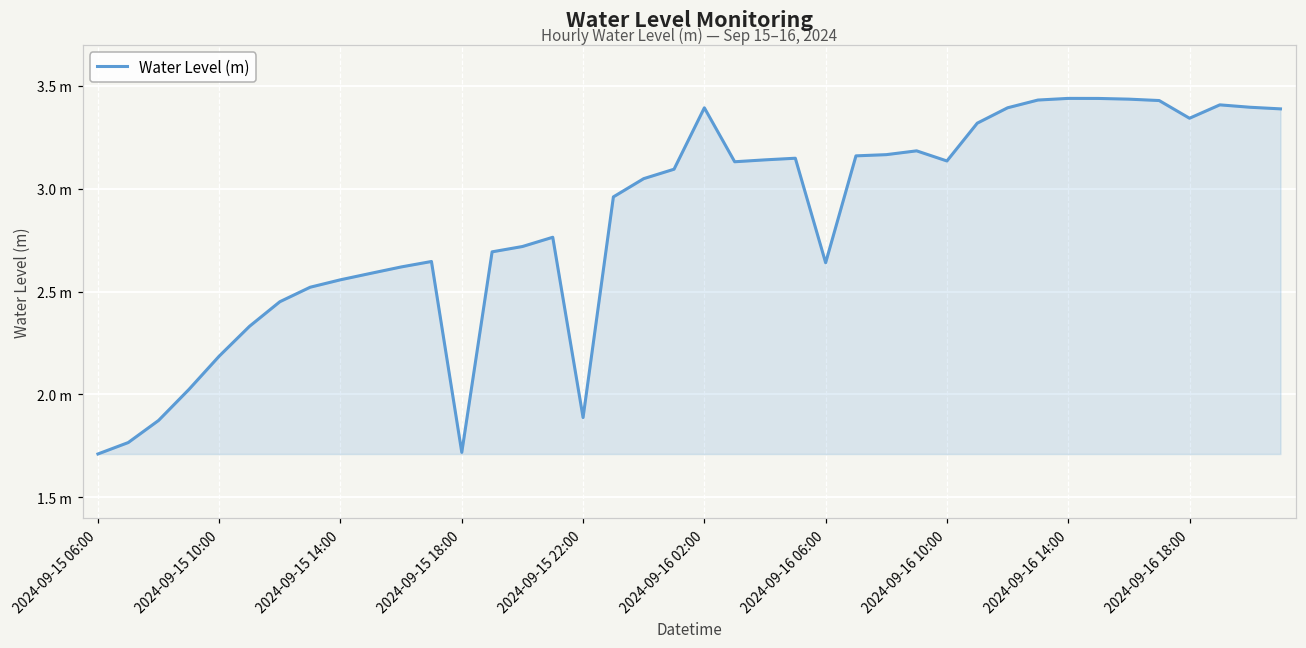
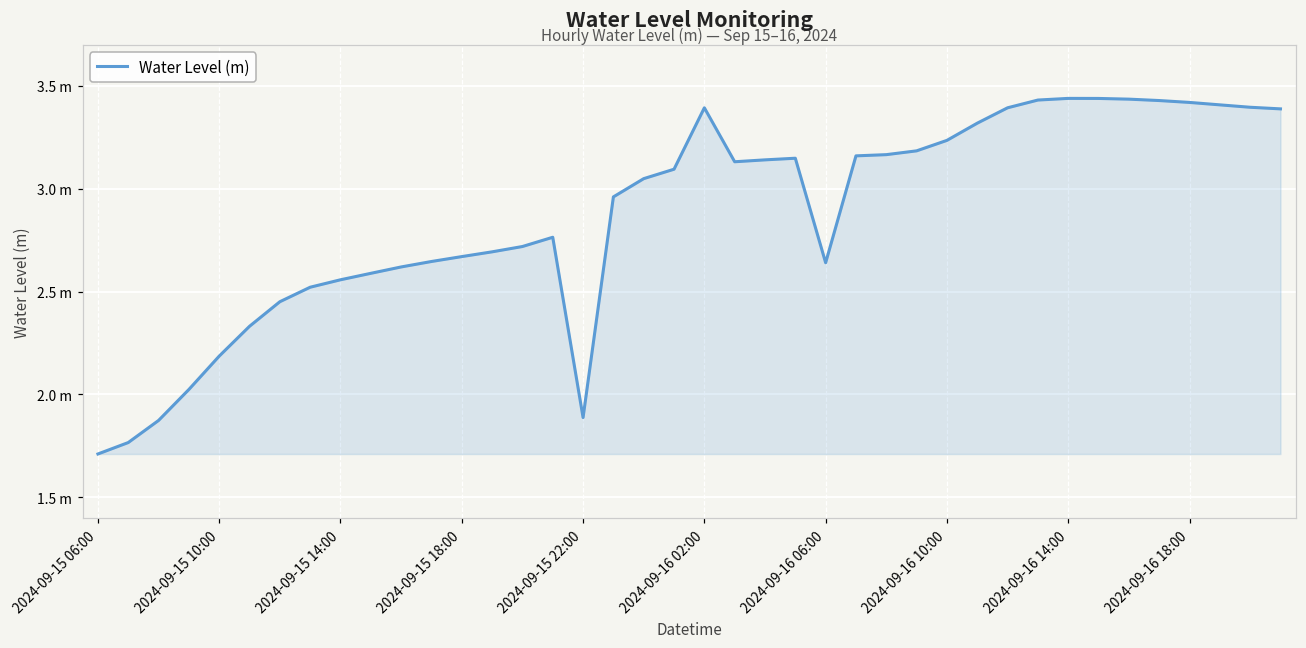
  {
    "2024-09-15 06:00": "1.71 m",
    "2024-09-15 10:00": "2.19 m",
    "2024-09-15 14:00": "2.56 m",
-   "2024-09-15 18:00": "1.72 m",
+   "2024-09-15 18:00": "2.67 m",
    "2024-09-15 22:00": "1.89 m",
    "2024-09-16 02:00": "3.39 m",
    "2024-09-16 06:00": "2.64 m",
-   "2024-09-16 10:00": "3.14 m",
+   "2024-09-16 10:00": "3.24 m",
    "2024-09-16 14:00": "3.44 m",
-   "2024-09-16 18:00": "3.34 m"
+   "2024-09-16 18:00": "3.42 m"
  }
